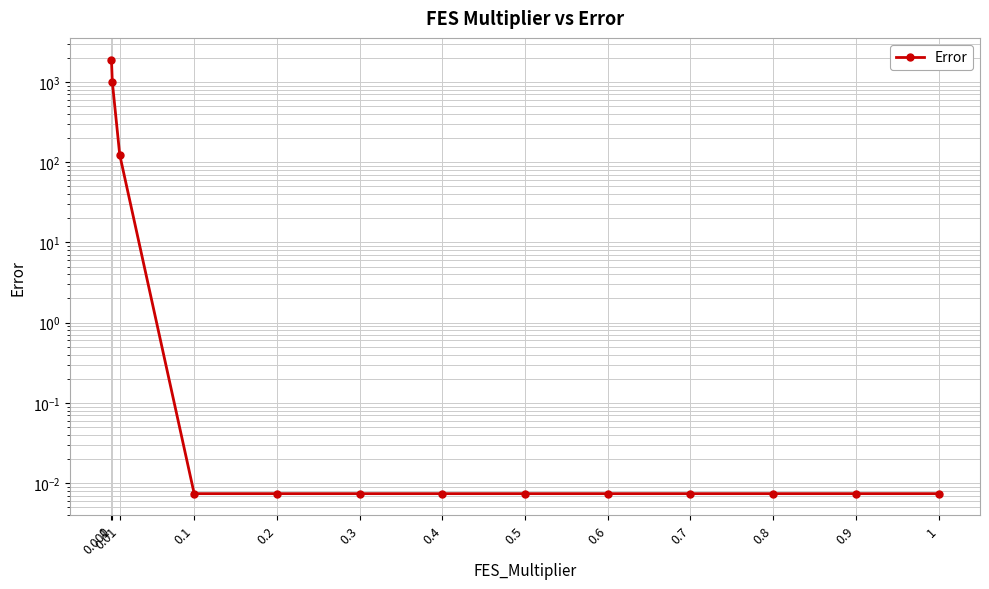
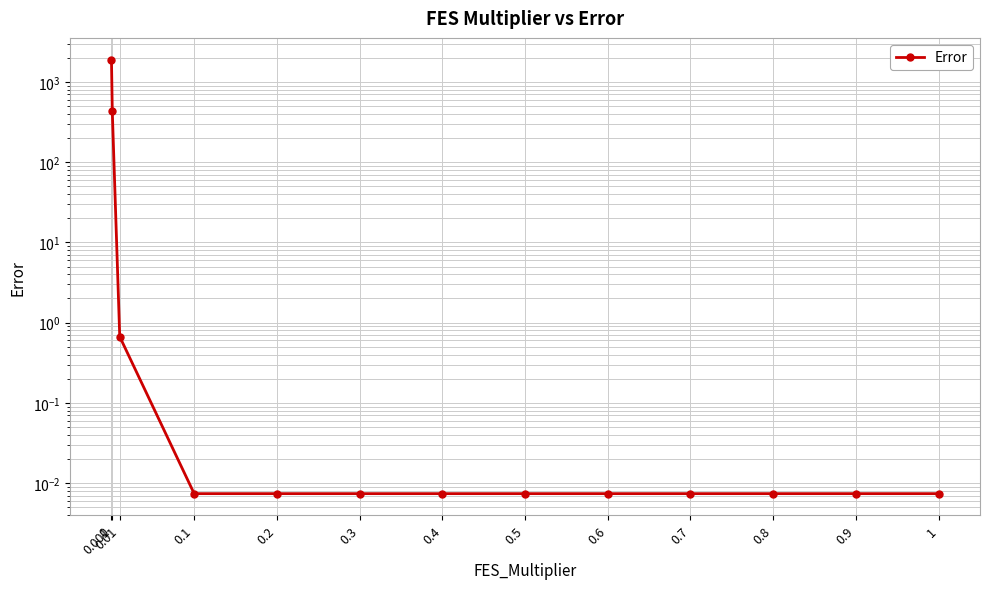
  {
    "0": 1900,
-   "0.001": 1000,
-   "0.01": 120,
+   "0.001": 400,
+   "0.01": 0.7,
    "0.1": 0.007,
    "0.2": 0.007,
    "0.3": 0.007,
    "0.4": 0.007,
    "0.5": 0.007,
    "0.6": 0.007,
    "0.7": 0.007,
    "0.8": 0.007,
    "0.9": 0.007,
    "1": 0.007
  }
